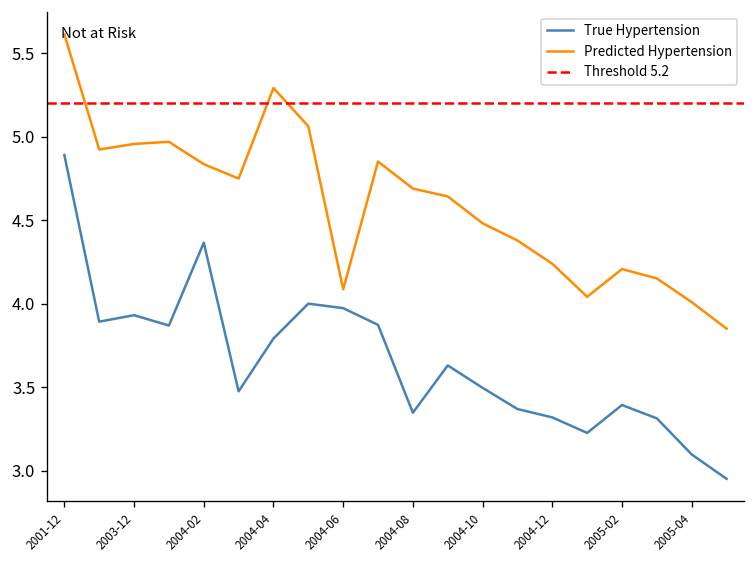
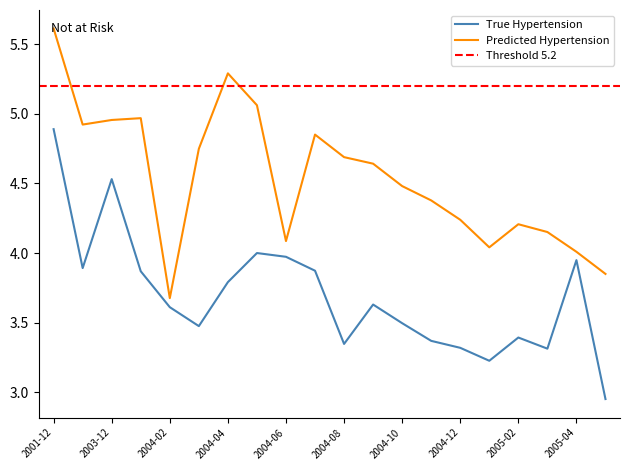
  {
    "True Hypertension": {
      "2001-12": 4.89,
-     "2003-12": 3.93,
-     "2004-02": 4.37,
+     "2003-12": 4.53,
+     "2004-02": 3.61,
      "2004-04": 3.79,
      "2004-06": 3.97,
      "2004-08": 3.35,
      "2004-10": 3.50,
      "2004-12": 3.32,
      "2005-02": 3.39,
-     "2005-04": 3.10
+     "2005-04": 3.95
    },
    "Predicted Hypertension": {
      "2001-12": 5.61,
      "2003-12": 4.96,
-     "2004-02": 4.84,
+     "2004-02": 3.68,
      "2004-04": 5.29,
      "2004-06": 4.09,
      "2004-08": 4.69,
      "2004-10": 4.48,
      "2004-12": 4.24,
      "2005-02": 4.21,
      "2005-04": 4.01
    }
  }
